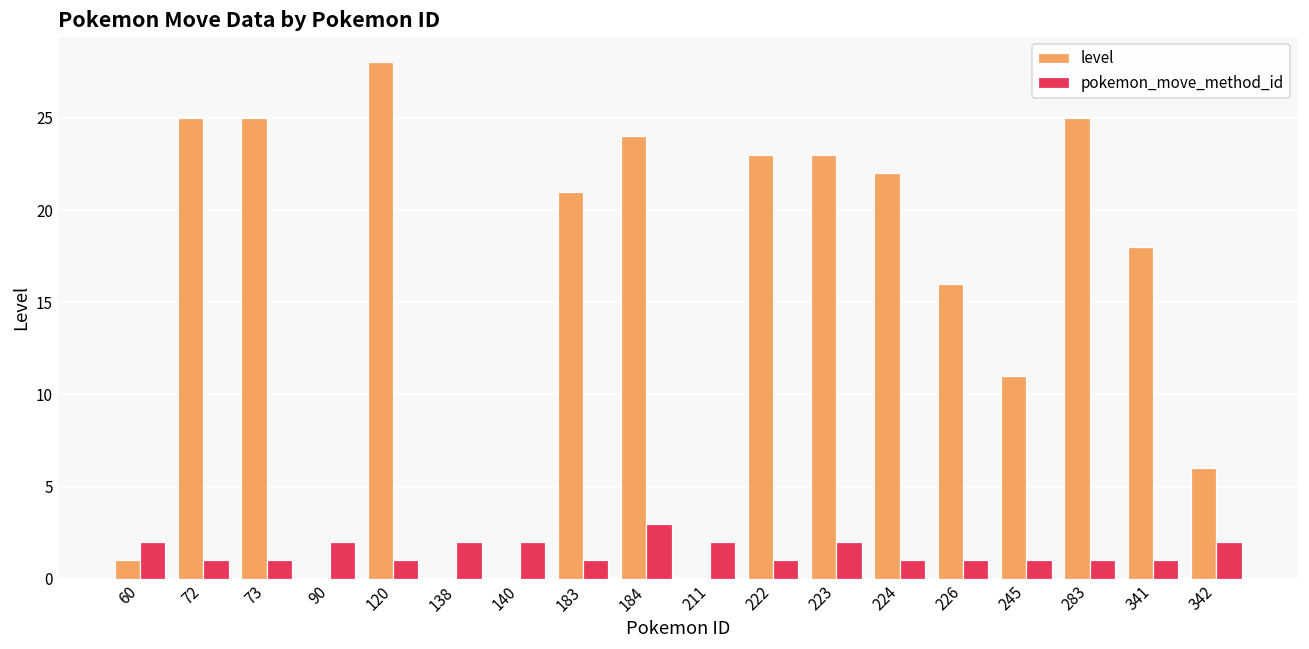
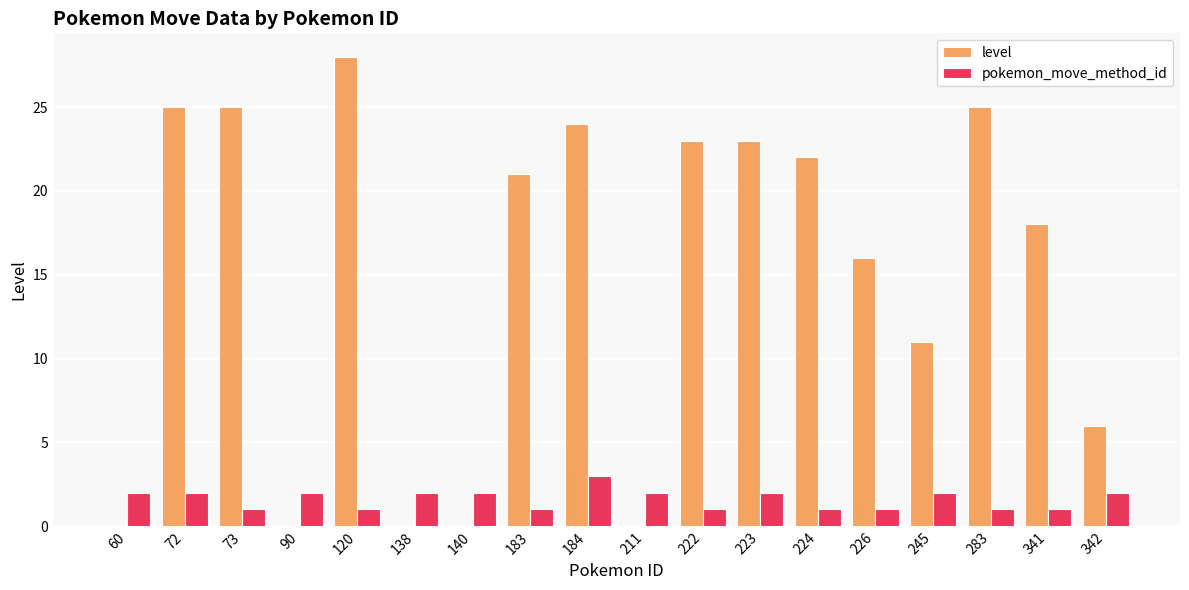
  {
    "level": {
-     "60": 1,
+     "60": 0,
      "72": 25,
      "73": 25,
      "90": 0,
      "120": 28,
      "138": 0,
      "140": 0,
      "183": 21,
      "184": 24,
      "211": 0,
      "222": 23,
      "223": 23,
      "224": 22,
      "226": 16,
      "245": 11,
      "283": 25,
      "341": 18,
      "342": 6
    },
    "pokemon_move_method_id": {
      "60": 2,
-     "72": 1,
+     "72": 2,
      "73": 1,
      "90": 2,
      "120": 1,
      "138": 2,
      "140": 2,
      "183": 1,
      "184": 3,
      "211": 2,
      "222": 1,
      "223": 2,
      "224": 1,
      "226": 1,
-     "245": 1,
+     "245": 2,
      "283": 1,
      "341": 1,
      "342": 2
    }
  }
